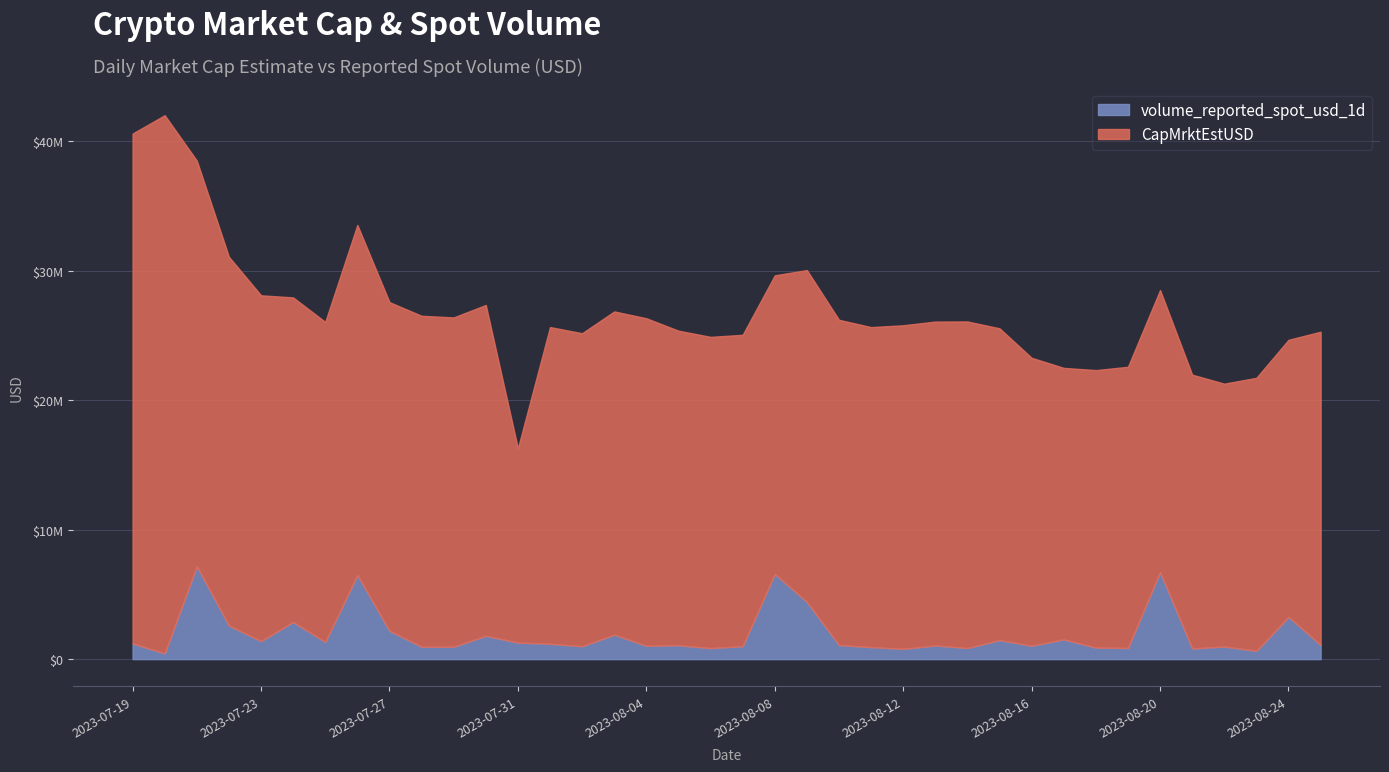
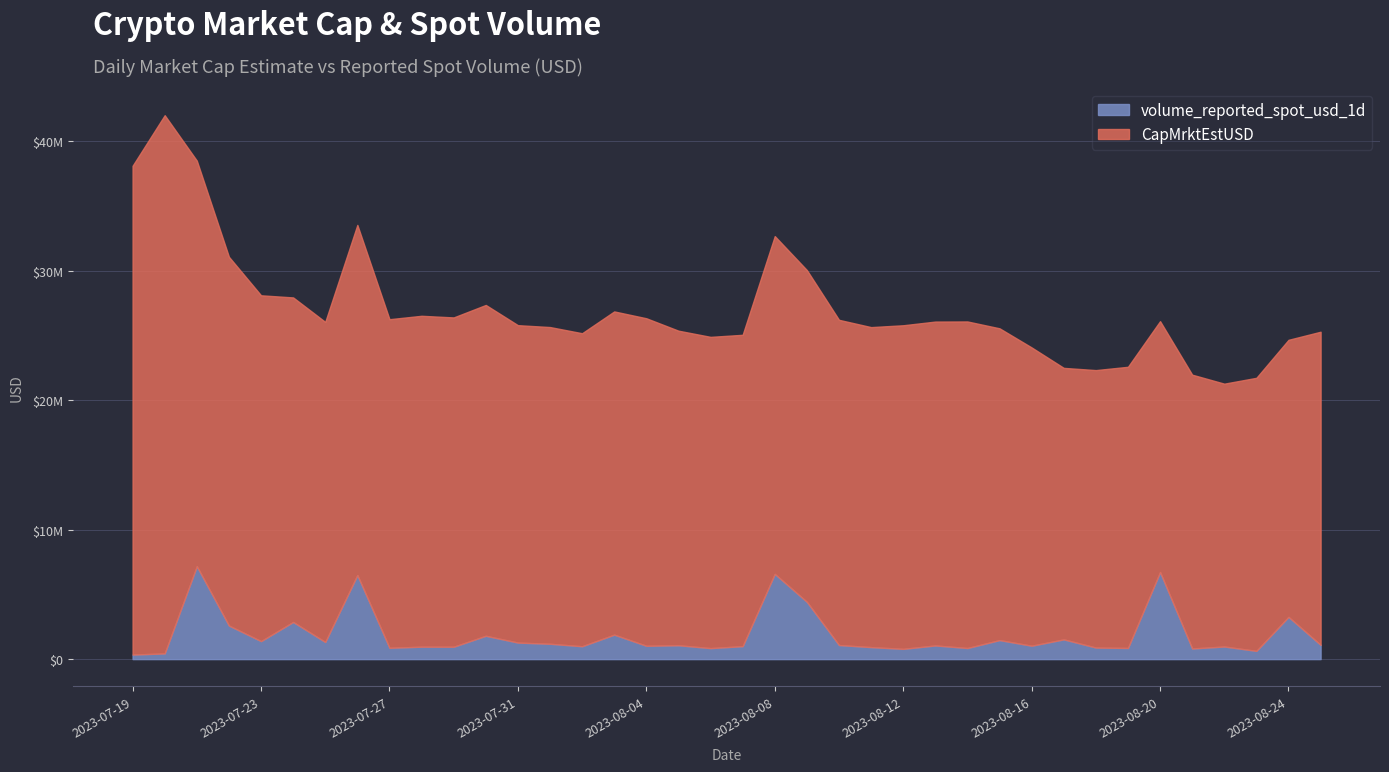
  {
    "volume_reported_spot_usd_1d": {
-     "2023-07-19": "$1200000",
+     "2023-07-19": "$400000",
      "2023-07-23": "$1400000",
-     "2023-07-27": "$2200000",
+     "2023-07-27": "$900000",
      "2023-07-31": "$1300000",
      "2023-08-04": "$1000000",
      "2023-08-08": "$6600000",
      "2023-08-12": "$800000",
      "2023-08-16": "$1000000",
      "2023-08-20": "$6700000",
      "2023-08-24": "$3300000"
    },
    "CapMrktEstUSD": {
-     "2023-07-19": "$39400000",
+     "2023-07-19": "$37800000",
      "2023-07-23": "$26700000",
      "2023-07-27": "$25400000",
-     "2023-07-31": "$15000000",
+     "2023-07-31": "$24500000",
      "2023-08-04": "$25300000",
-     "2023-08-08": "$23100000",
+     "2023-08-08": "$26100000",
      "2023-08-12": "$25000000",
-     "2023-08-16": "$22200000",
-     "2023-08-20": "$21800000",
+     "2023-08-16": "$23000000",
+     "2023-08-20": "$19400000",
      "2023-08-24": "$21400000"
    }
  }
